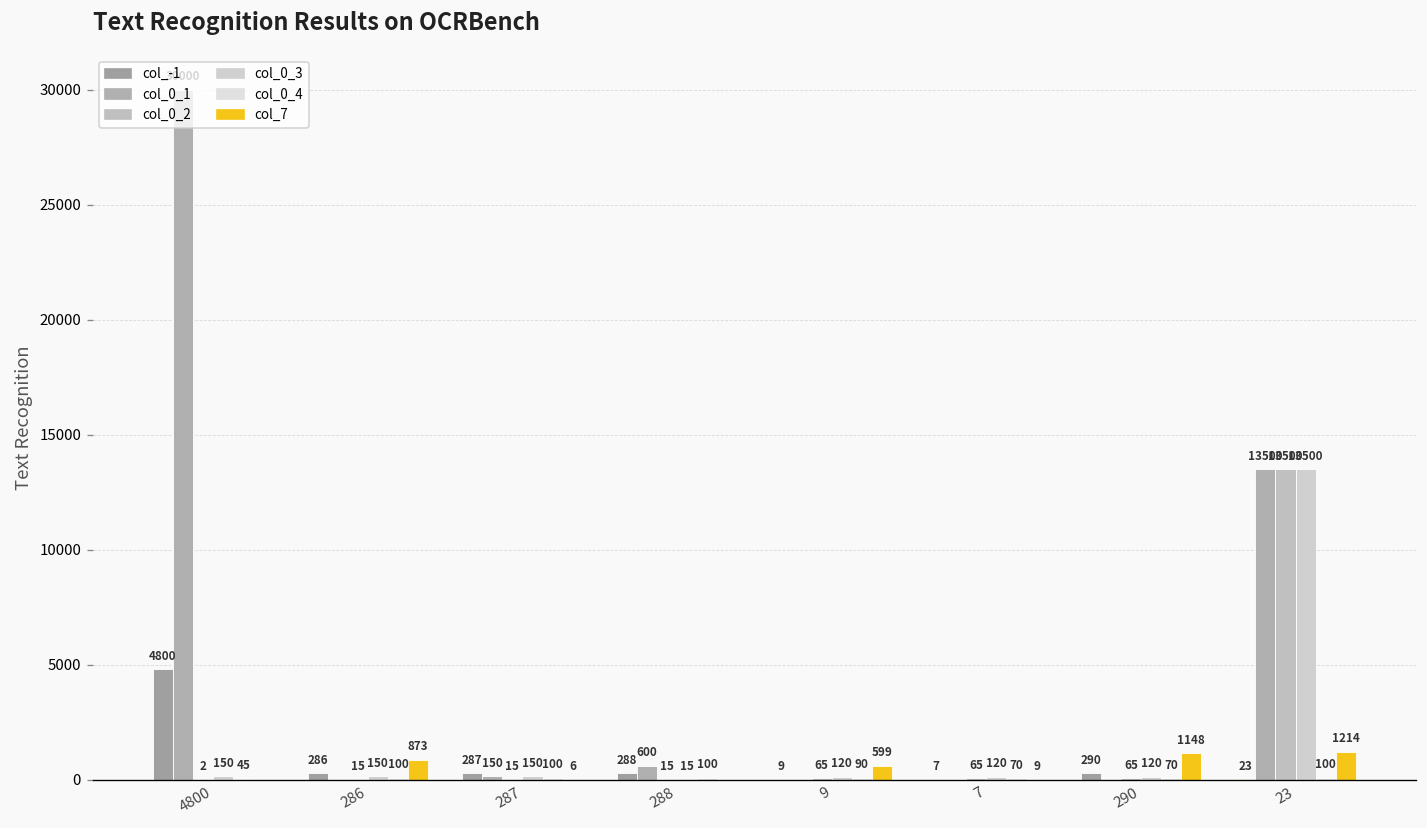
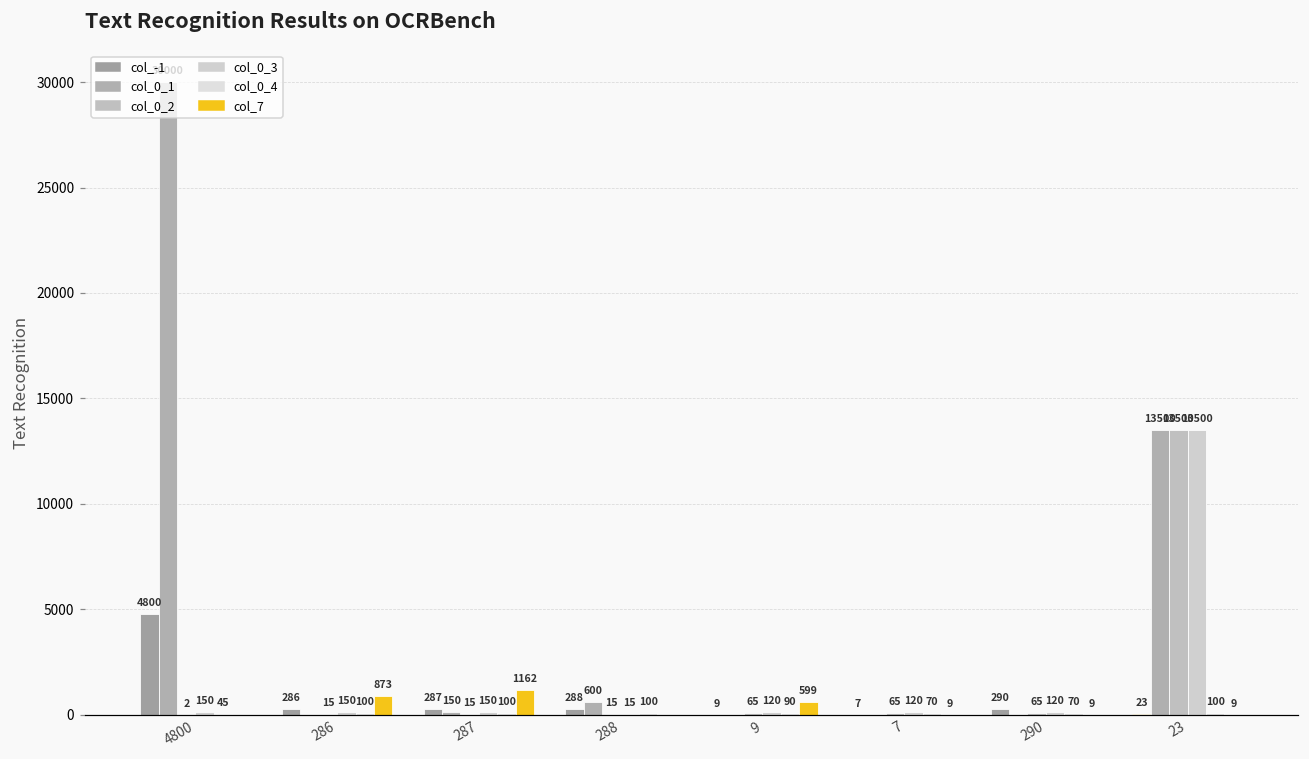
  {
    "col_7": {
      "286": 873,
-     "287": 6,
+     "287": 1162,
      "9": 599,
      "7": 9,
-     "290": 1148,
-     "23": 1214
+     "290": 9,
+     "23": 9
    }
  }
